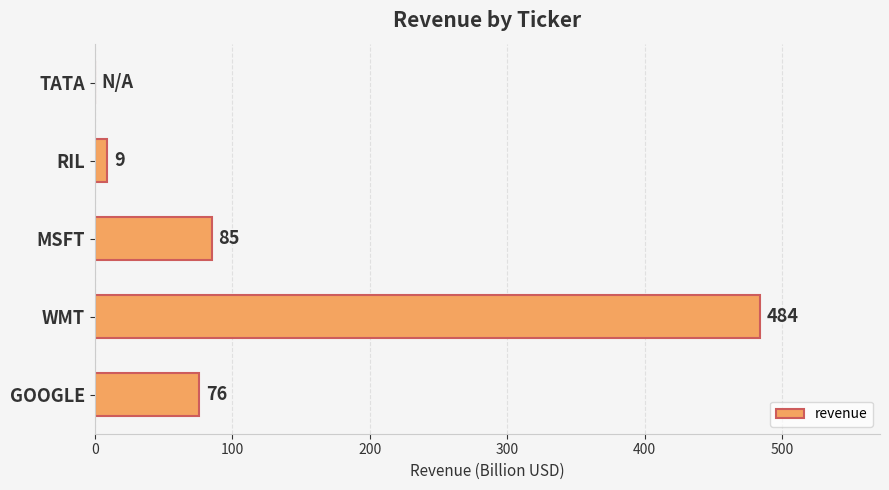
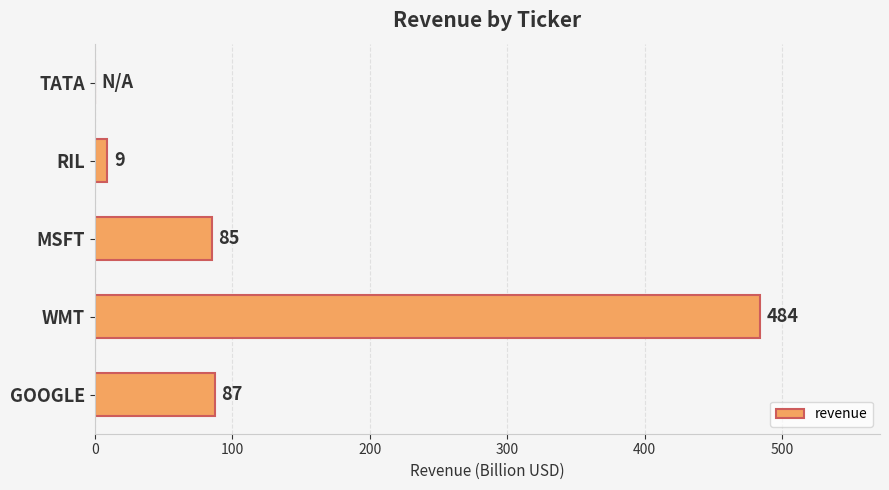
  {
    "RIL": 9,
    "MSFT": 85,
    "WMT": 484,
-   "GOOGLE": 76
+   "GOOGLE": 87
  }
